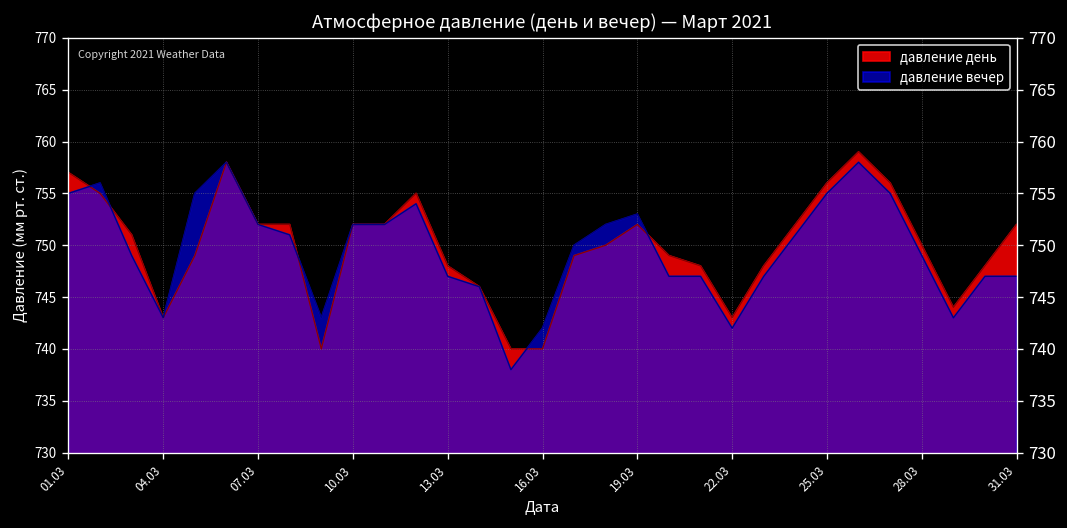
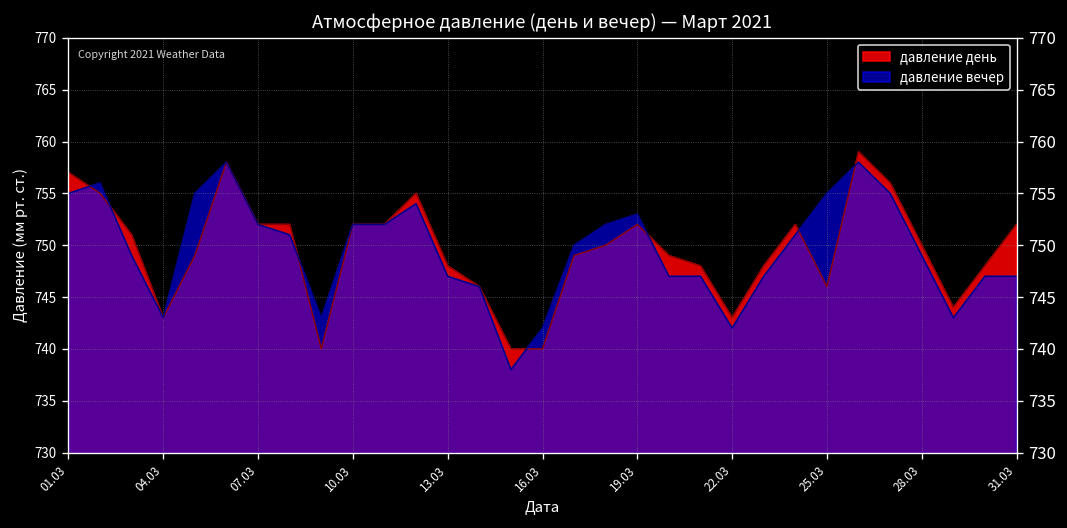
  {
    "давление день": {
      "01.03": 757,
      "13.03": 748,
      "16.03": 740,
      "19.03": 752,
      "22.03": 743,
-     "25.03": 756,
+     "25.03": 746,
      "28.03": 750,
      "31.03": 752
    },
    "давление вечер": {
      "01.03": 755,
      "13.03": 747,
      "16.03": 742,
      "19.03": 753,
      "22.03": 742,
      "25.03": 755,
      "28.03": 749,
      "31.03": 747
    }
  }
